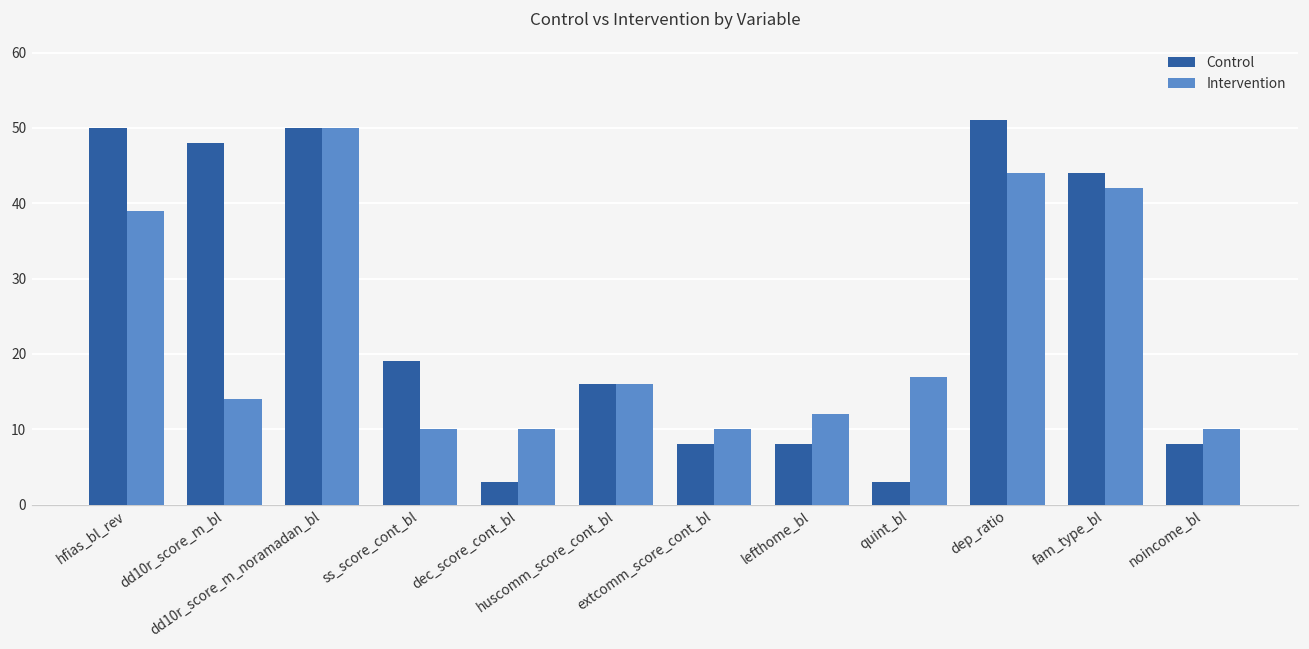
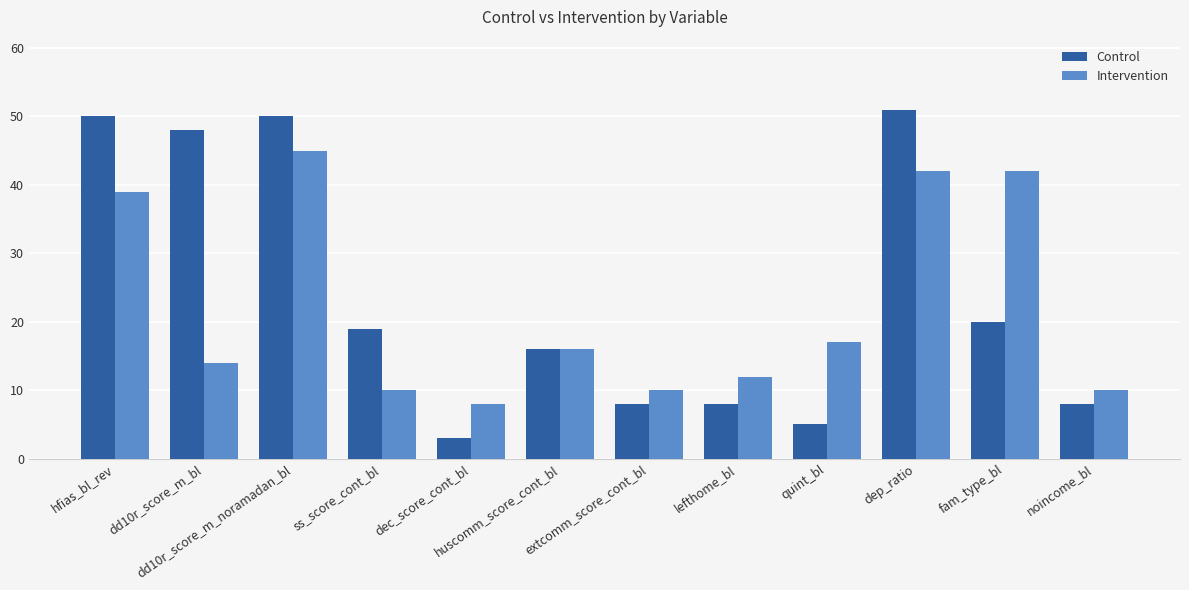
  {
    "Control": {
      "hfias_bl_rev": 50,
      "dd10r_score_m_bl": 48,
      "dd10r_score_m_noramadan_bl": 50,
      "ss_score_cont_bl": 19,
      "dec_score_cont_bl": 3,
      "huscomm_score_cont_bl": 16,
      "extcomm_score_cont_bl": 8,
      "lefthome_bl": 8,
-     "quint_bl": 3,
+     "quint_bl": 5,
      "dep_ratio": 51,
-     "fam_type_bl": 44,
+     "fam_type_bl": 20,
      "noincome_bl": 8
    },
    "Intervention": {
      "hfias_bl_rev": 39,
      "dd10r_score_m_bl": 14,
-     "dd10r_score_m_noramadan_bl": 50,
+     "dd10r_score_m_noramadan_bl": 45,
      "ss_score_cont_bl": 10,
-     "dec_score_cont_bl": 10,
+     "dec_score_cont_bl": 8,
      "huscomm_score_cont_bl": 16,
      "extcomm_score_cont_bl": 10,
      "lefthome_bl": 12,
      "quint_bl": 17,
-     "dep_ratio": 44,
+     "dep_ratio": 42,
      "fam_type_bl": 42,
      "noincome_bl": 10
    }
  }
